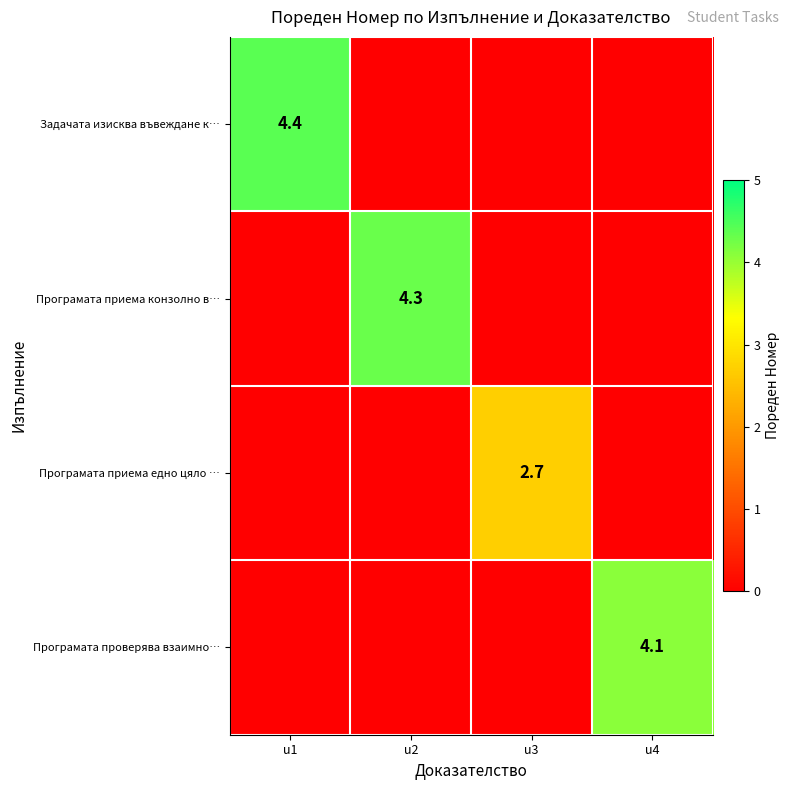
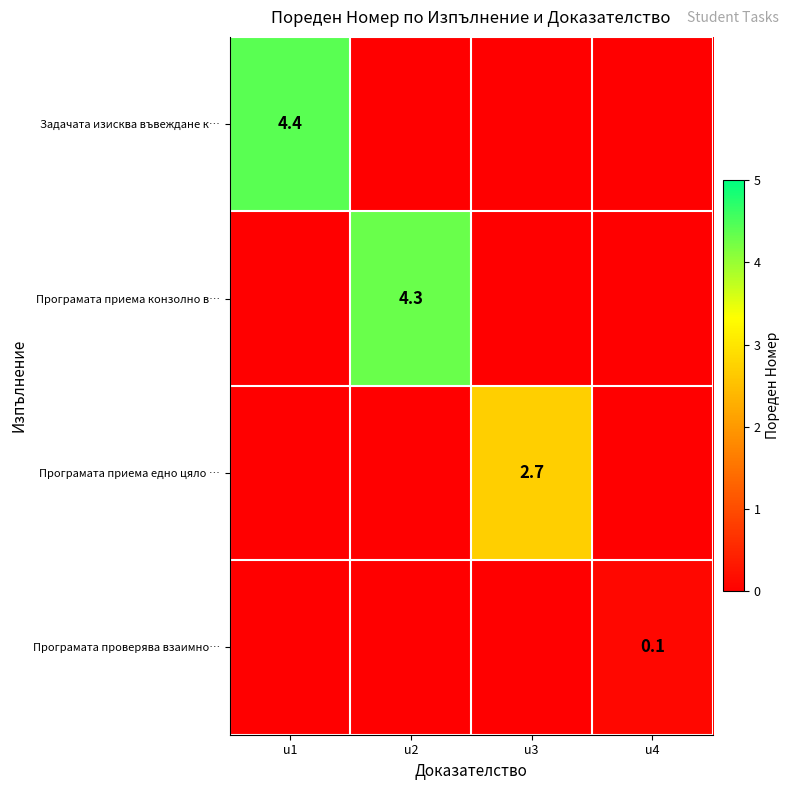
  {
    "Задачата изисква въвеждане к…": {
      "u1": 4.4
    },
    "Програмата приема конзолно в…": {
      "u2": 4.3
    },
    "Програмата приема едно цяло …": {
      "u3": 2.7
    },
    "Програмата проверява взаимно…": {
-     "u4": 4.1
+     "u4": 0.1
    }
  }
